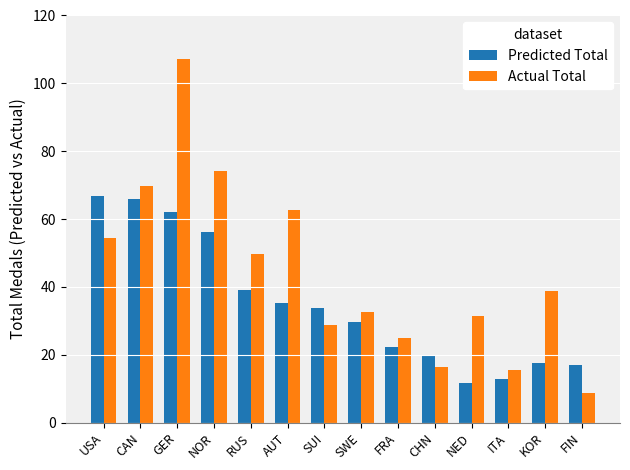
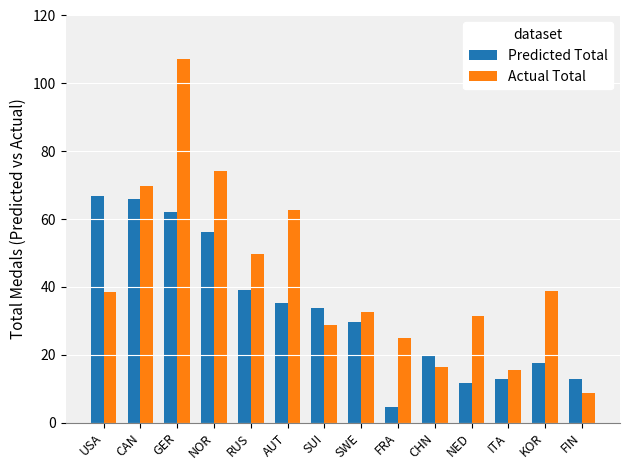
  {
    "Predicted Total": {
      "USA": 67,
      "CAN": 66,
      "GER": 62,
      "NOR": 56,
      "RUS": 39,
      "AUT": 35,
      "SUI": 34,
      "SWE": 30,
-     "FRA": 22,
+     "FRA": 5,
      "CHN": 20,
      "NED": 12,
      "ITA": 13,
      "KOR": 18,
-     "FIN": 17
+     "FIN": 13
    },
    "Actual Total": {
-     "USA": 54,
+     "USA": 39,
      "CAN": 70,
      "GER": 107,
      "NOR": 74,
      "RUS": 50,
      "AUT": 63,
      "SUI": 29,
      "SWE": 32,
      "FRA": 25,
      "CHN": 16,
      "NED": 31,
      "ITA": 16,
      "KOR": 39,
      "FIN": 9
    }
  }
